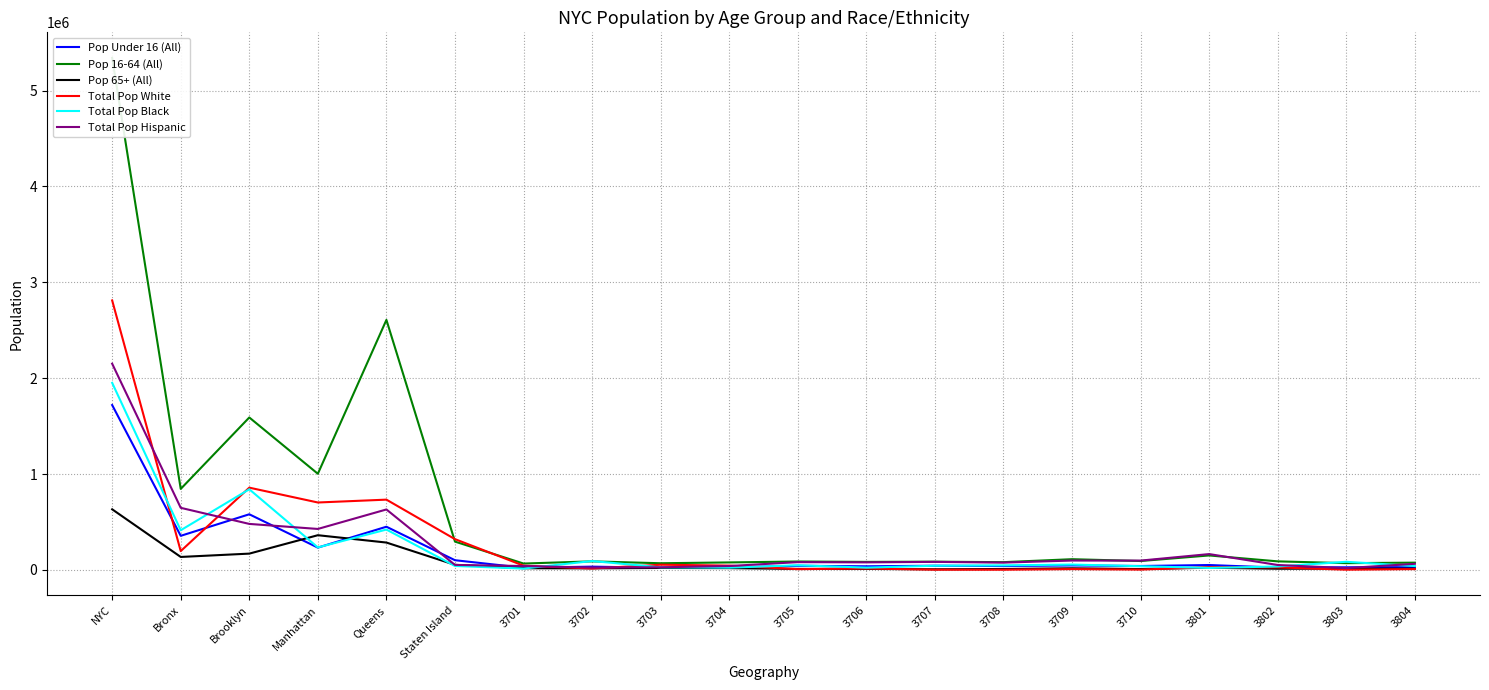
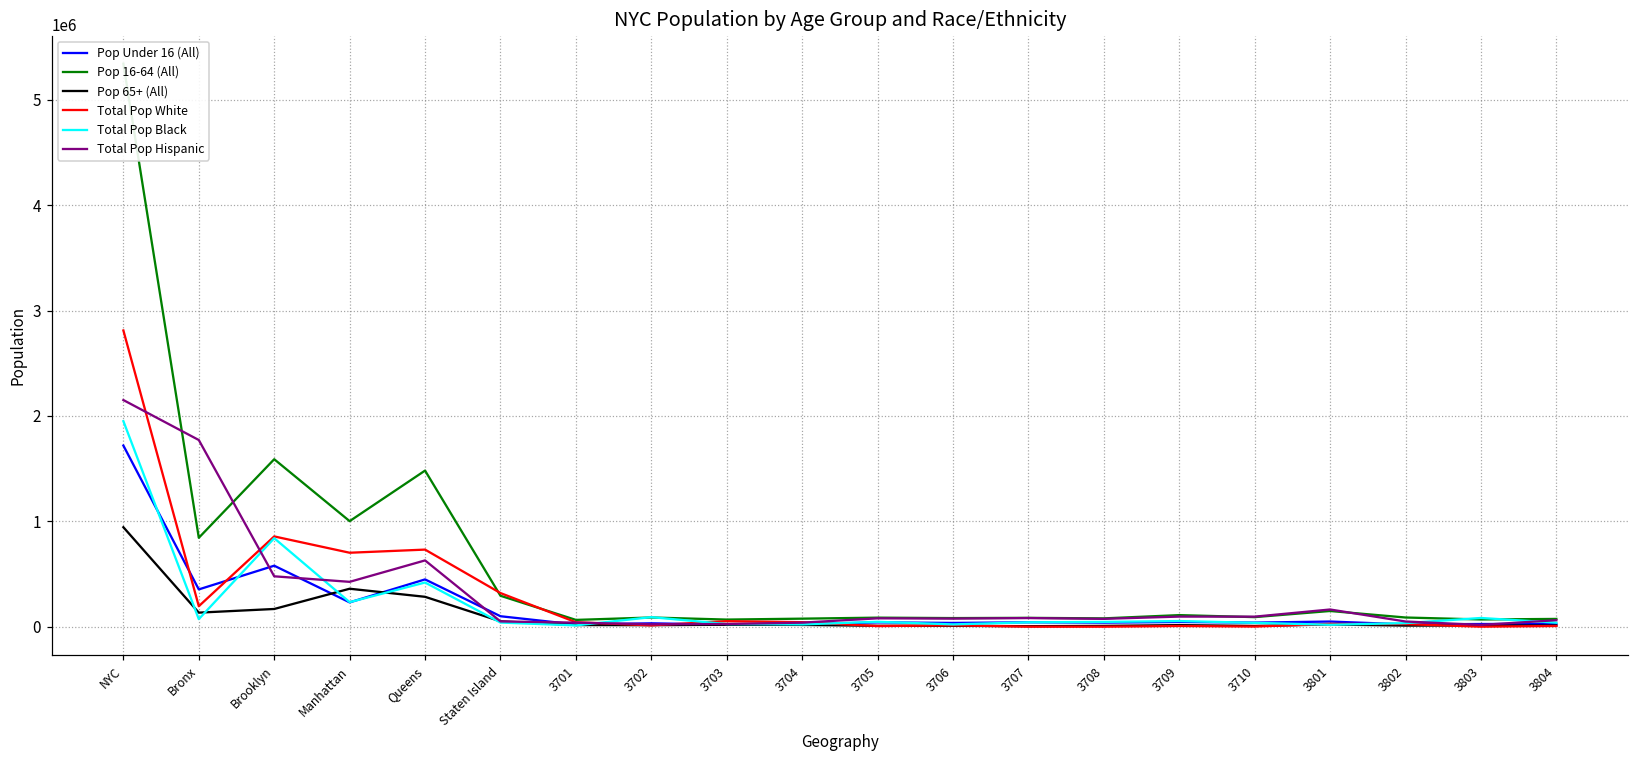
  {
    "Pop Under 16 (All)": {
      "NYC": 1700000,
      "Bronx": 400000,
      "Brooklyn": 600000,
      "Queens": 500000,
      "Staten Island": 100000
    },
    "Pop 16-64 (All)": {
      "Bronx": 800000,
      "Brooklyn": 1600000,
      "Manhattan": 1000000,
-     "Queens": 2600000,
+     "Queens": 1500000,
      "3704": 100000,
      "3802": 100000
    },
    "Pop 65+ (All)": {
-     "NYC": 600000,
+     "NYC": 900000,
      "Bronx": 100000,
      "Brooklyn": 200000,
      "Manhattan": 400000,
      "Queens": 300000
    },
    "Total Pop White": {
      "NYC": 2800000,
      "Bronx": 200000,
      "Manhattan": 700000,
      "Queens": 700000
    },
    "Total Pop Black": {
      "NYC": 2000000,
-     "Bronx": 400000,
+     "Bronx": 100000,
      "Queens": 400000
    },
    "Total Pop Hispanic": {
      "NYC": 2200000,
-     "Bronx": 600000,
+     "Bronx": 1800000,
      "Brooklyn": 500000,
      "Manhattan": 400000,
      "Queens": 600000
    }
  }
